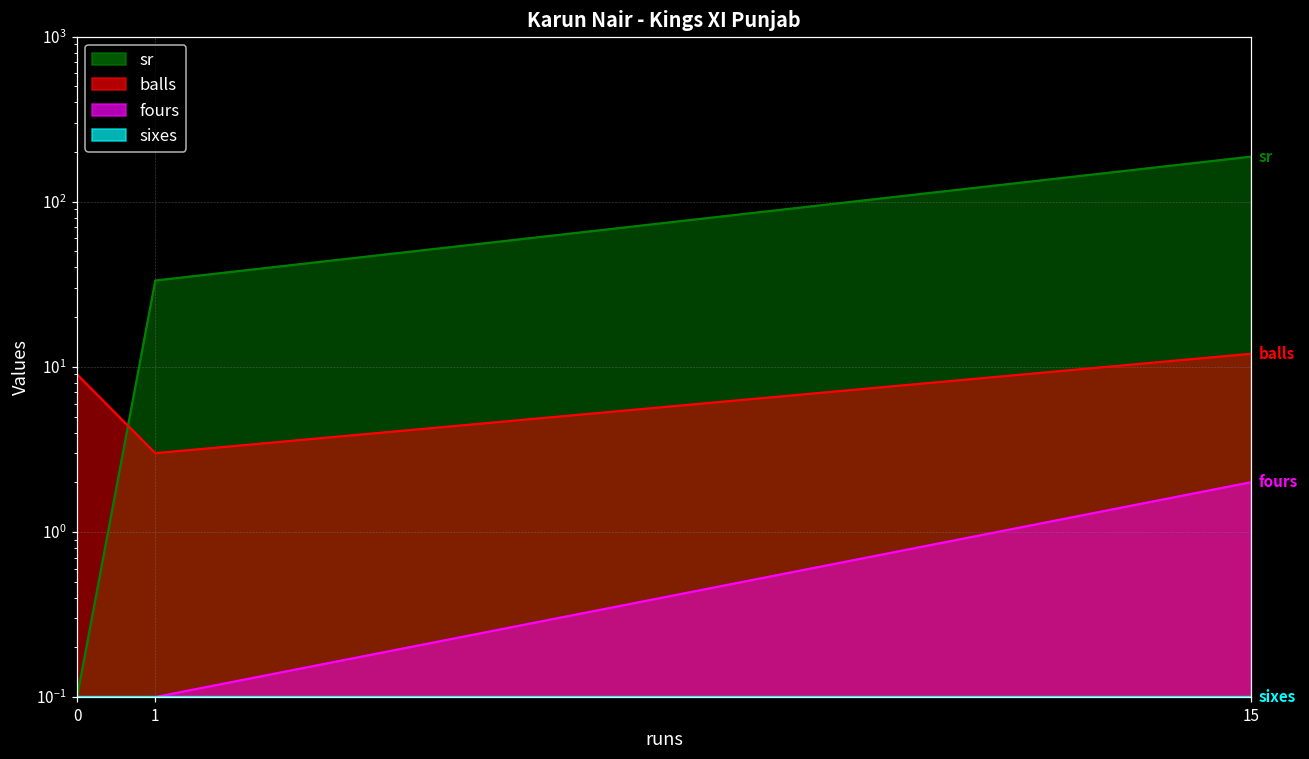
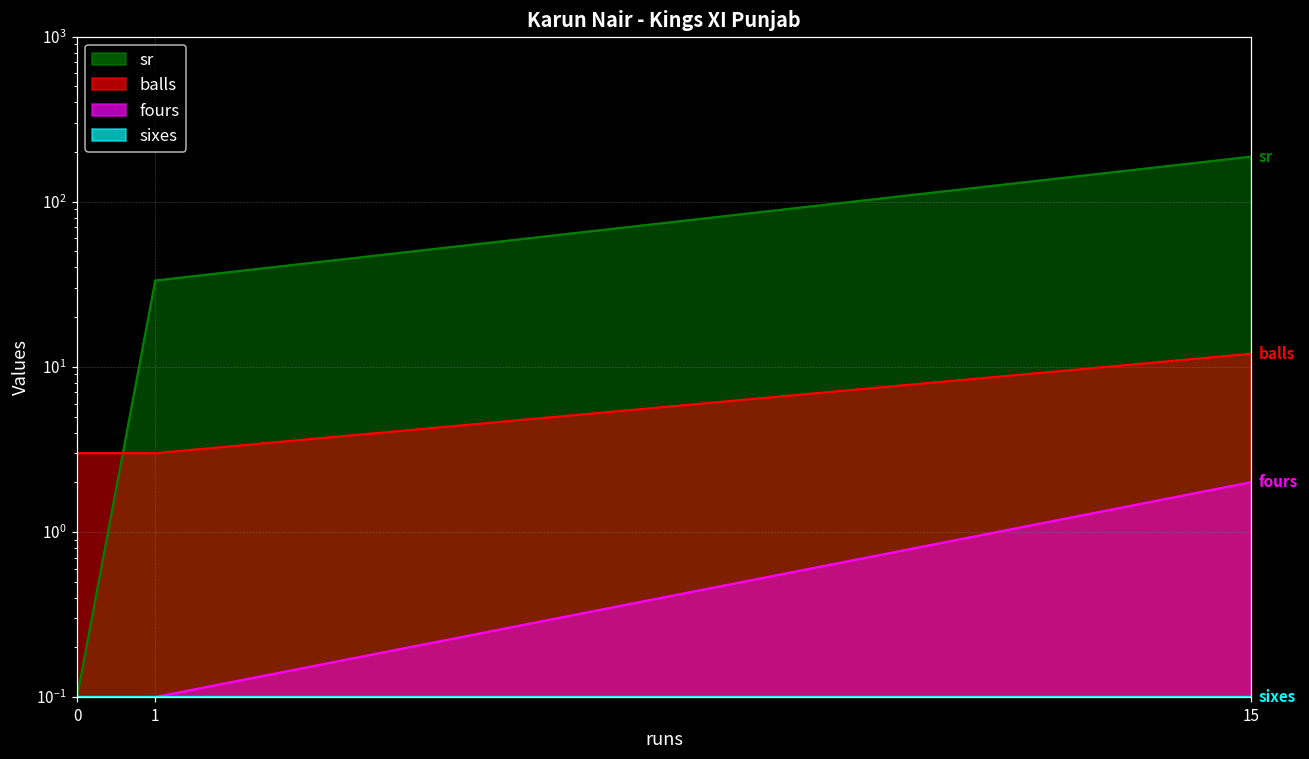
  {
    "sr": {
      "1": 33,
      "15": 190
    },
    "balls": {
-     "0": 9,
+     "0": 3,
      "1": 3,
      "15": 12
    },
    "fours": {
      "15": 2
    },
    "sixes": {
      "15": 0.10
    }
  }
